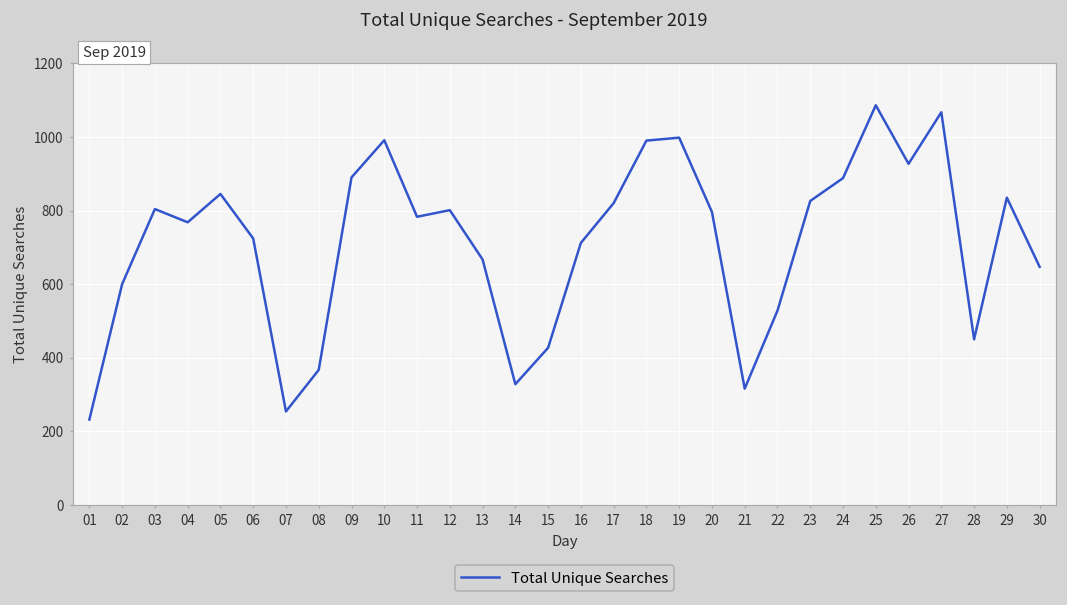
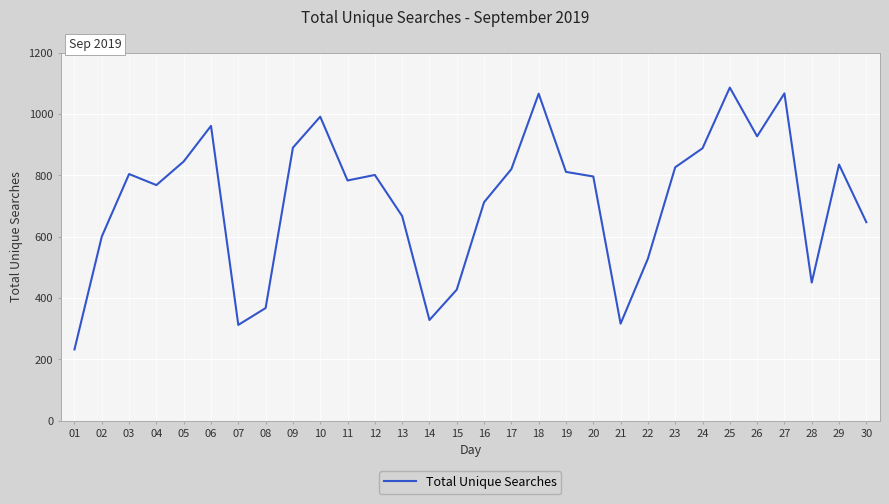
  {
    "01": 230,
    "02": 600,
    "03": 800,
    "04": 770,
    "05": 850,
-   "06": 720,
-   "07": 250,
+   "06": 960,
+   "07": 310,
    "08": 370,
    "09": 890,
    "10": 990,
    "11": 780,
    "12": 800,
    "13": 670,
    "14": 330,
    "15": 430,
    "16": 710,
    "17": 820,
-   "18": 990,
-   "19": 1000,
+   "18": 1070,
+   "19": 810,
    "20": 800,
    "21": 320,
    "22": 530,
    "23": 830,
    "24": 890,
    "25": 1090,
    "26": 930,
    "27": 1070,
    "28": 450,
    "29": 840,
    "30": 650
  }
